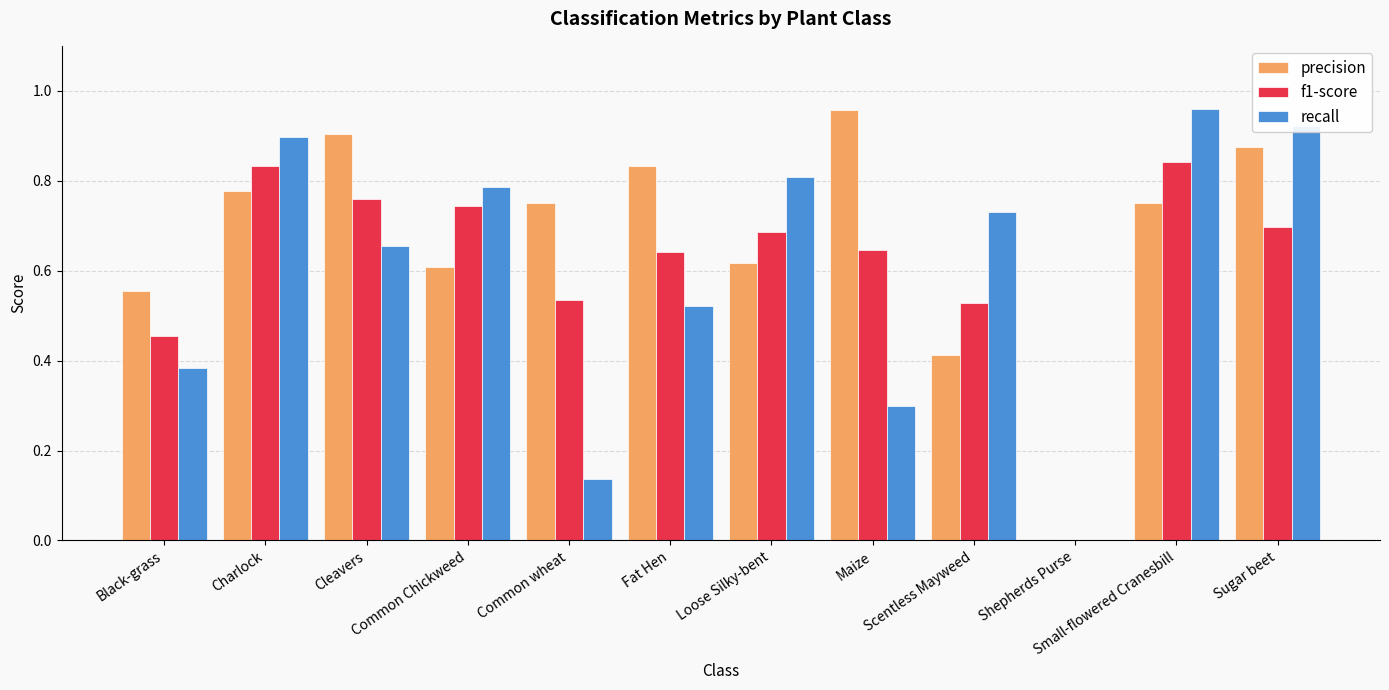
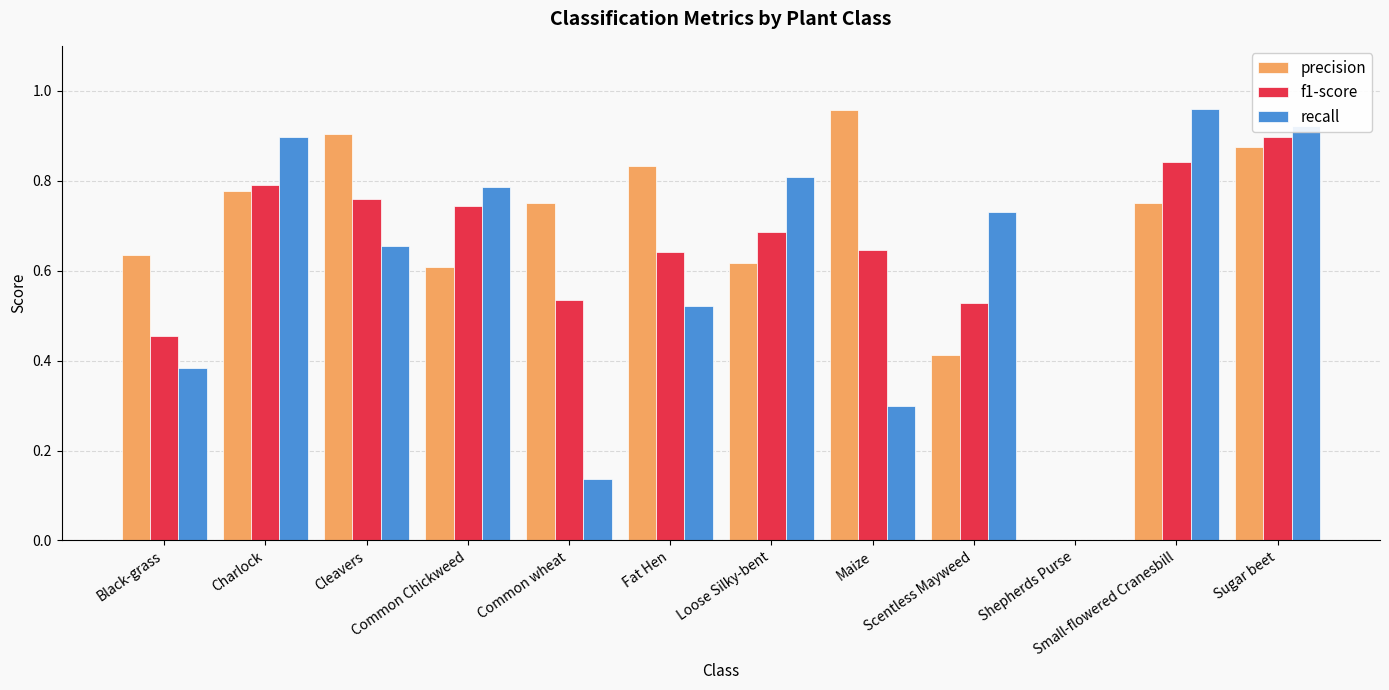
  {
    "precision": {
-     "Black-grass": 0.56,
+     "Black-grass": 0.64,
      "Charlock": 0.78,
      "Cleavers": 0.90,
      "Common Chickweed": 0.61,
      "Common wheat": 0.75,
      "Fat Hen": 0.83,
      "Loose Silky-bent": 0.62,
      "Maize": 0.96,
      "Scentless Mayweed": 0.41,
      "Shepherds Purse": 0.00,
      "Small-flowered Cranesbill": 0.75,
      "Sugar beet": 0.88
    },
    "f1-score": {
      "Black-grass": 0.45,
-     "Charlock": 0.83,
+     "Charlock": 0.79,
      "Cleavers": 0.76,
      "Common Chickweed": 0.74,
      "Common wheat": 0.54,
      "Fat Hen": 0.64,
      "Loose Silky-bent": 0.68,
      "Maize": 0.65,
      "Scentless Mayweed": 0.53,
      "Shepherds Purse": 0.00,
      "Small-flowered Cranesbill": 0.84,
-     "Sugar beet": 0.70
+     "Sugar beet": 0.90
    },
    "recall": {
      "Black-grass": 0.38,
      "Charlock": 0.90,
      "Cleavers": 0.66,
      "Common Chickweed": 0.79,
      "Common wheat": 0.14,
      "Fat Hen": 0.52,
      "Loose Silky-bent": 0.81,
      "Maize": 0.30,
      "Scentless Mayweed": 0.73,
      "Shepherds Purse": 0.00,
      "Small-flowered Cranesbill": 0.96
    }
  }
